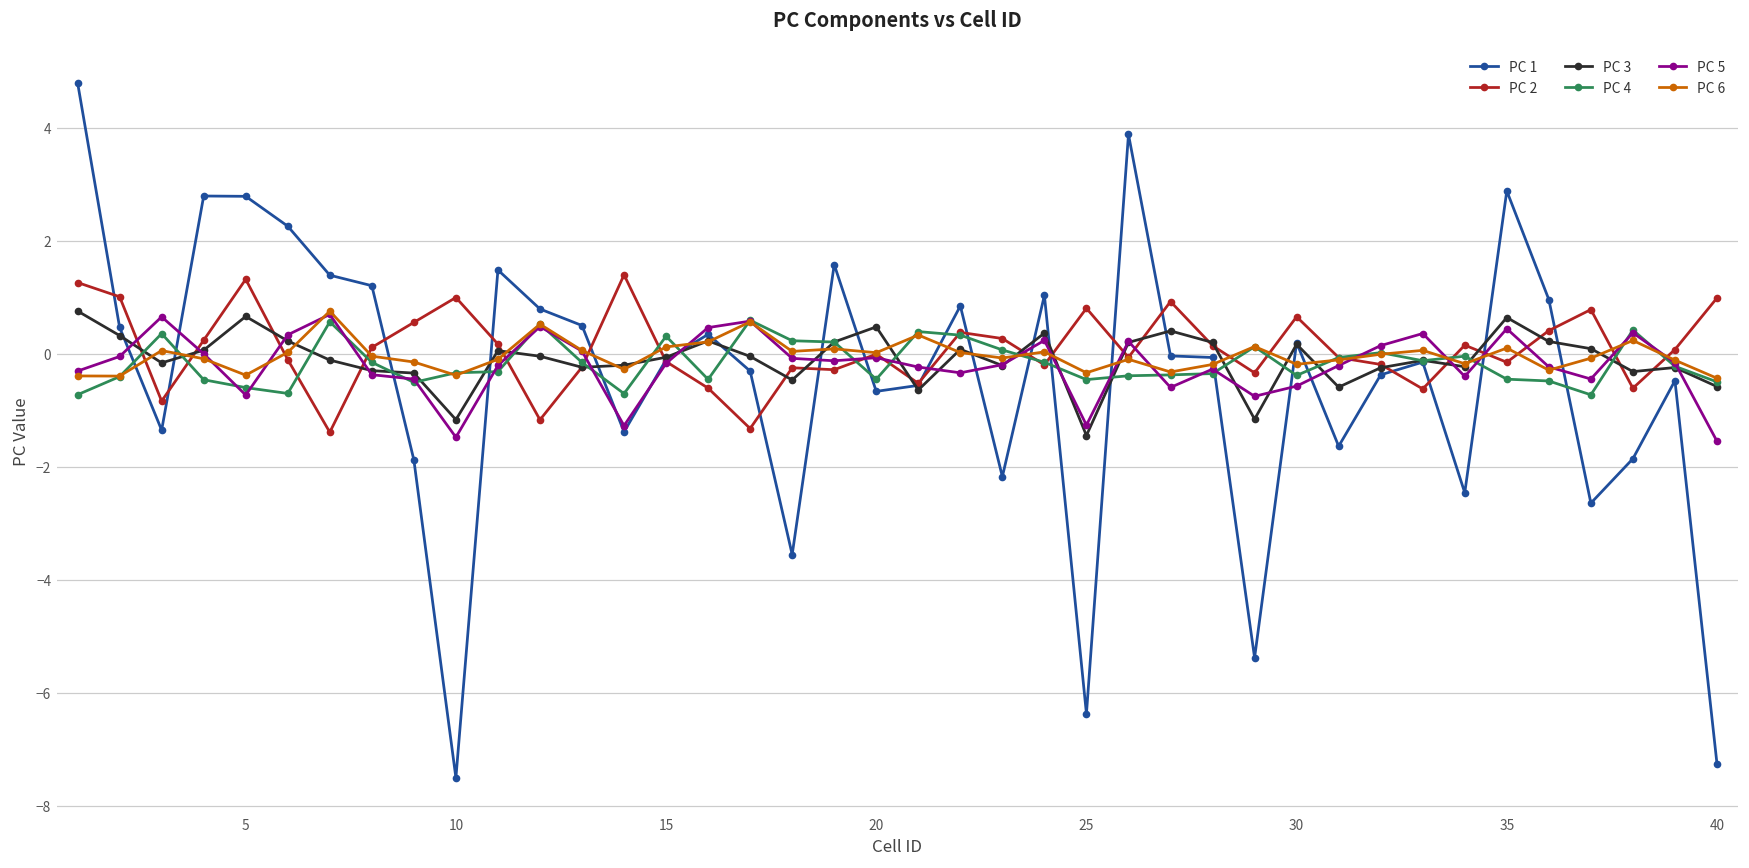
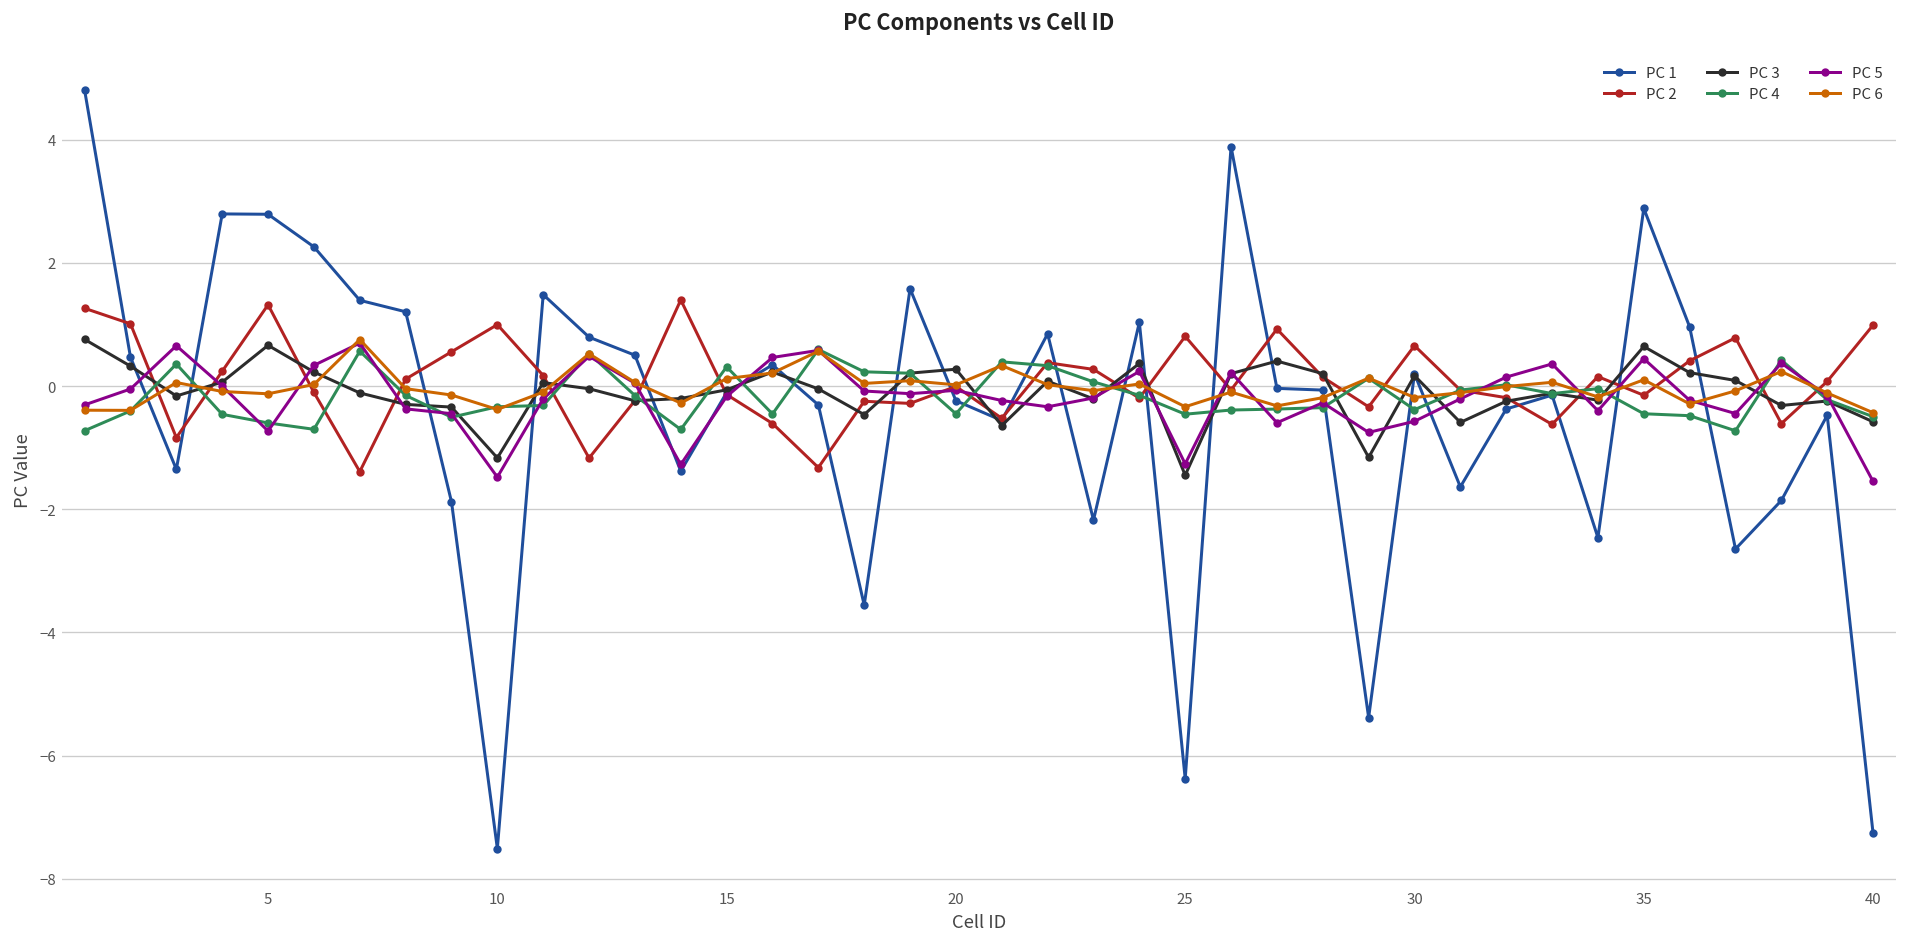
  {
    "PC 1": {
      "5": 2.8,
      "10": -7.5,
-     "20": -0.7,
+     "20": -0.2,
      "25": -6.4,
      "35": 2.9,
      "40": -7.3
    },
    "PC 2": {
      "5": 1.3,
      "10": 1.0,
      "25": 0.8,
      "30": 0.7,
      "35": -0.2,
      "40": 1.0
    },
    "PC 3": {
      "5": 0.7,
      "10": -1.2,
-     "20": 0.5,
+     "20": 0.3,
      "25": -1.4,
      "35": 0.6,
      "40": -0.6
    },
    "PC 4": {
      "5": -0.6,
      "15": 0.3,
      "20": -0.5,
      "25": -0.5,
      "30": -0.4,
      "35": -0.4,
      "40": -0.5
    },
    "PC 5": {
      "5": -0.7,
      "10": -1.5,
      "20": -0.1,
      "25": -1.3,
      "30": -0.6,
      "35": 0.4,
      "40": -1.5
    },
    "PC 6": {
-     "5": -0.4,
+     "5": -0.1,
      "15": 0.1,
      "25": -0.3,
      "30": -0.2,
      "35": 0.1,
      "40": -0.4
    }
  }
